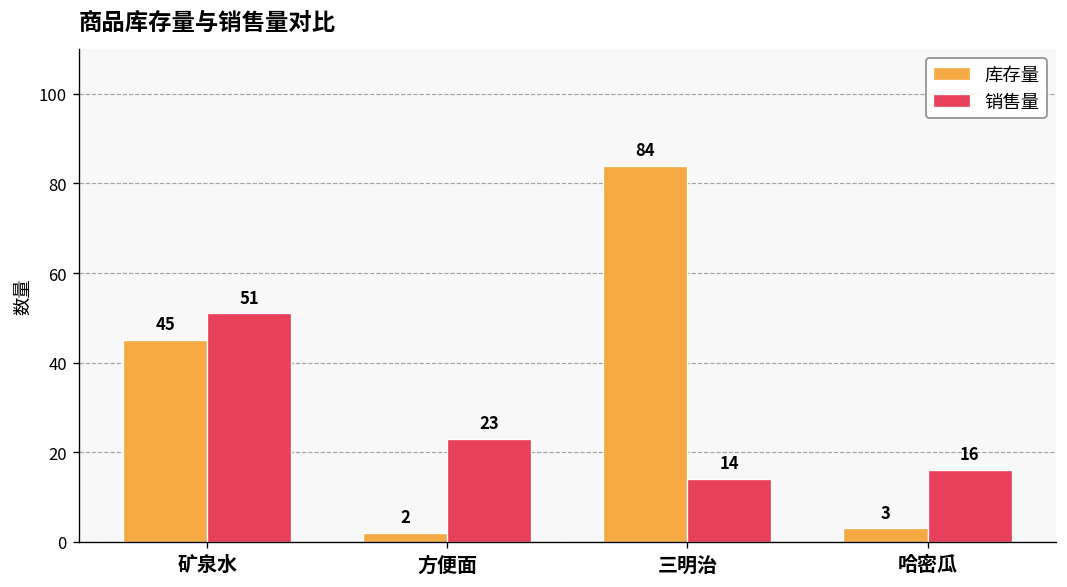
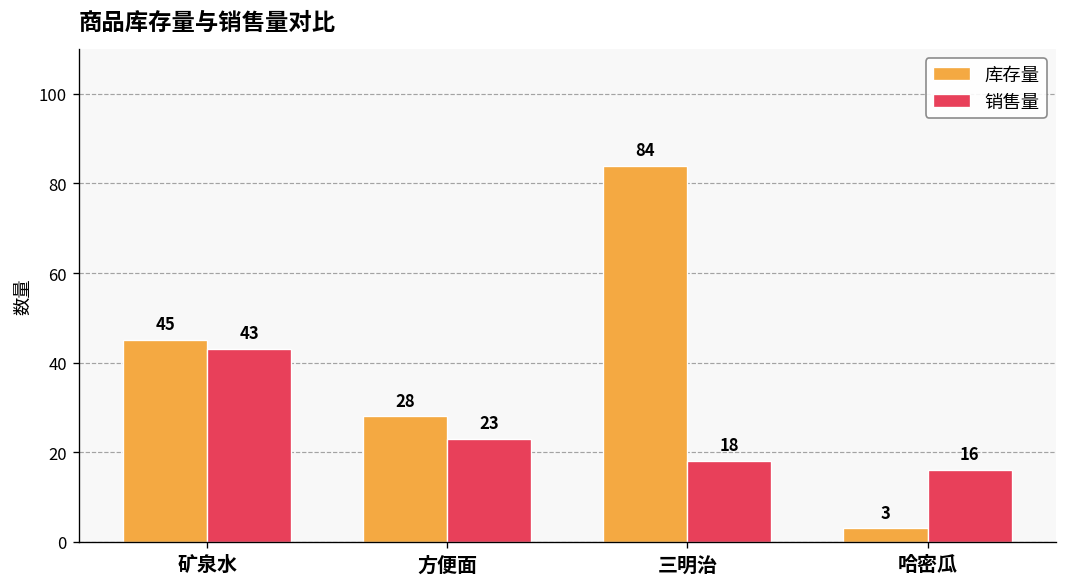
  {
    "库存量": {
      "矿泉水": 45,
-     "方便面": 2,
+     "方便面": 28,
      "三明治": 84,
      "哈密瓜": 3
    },
    "销售量": {
-     "矿泉水": 51,
+     "矿泉水": 43,
      "方便面": 23,
-     "三明治": 14,
+     "三明治": 18,
      "哈密瓜": 16
    }
  }
